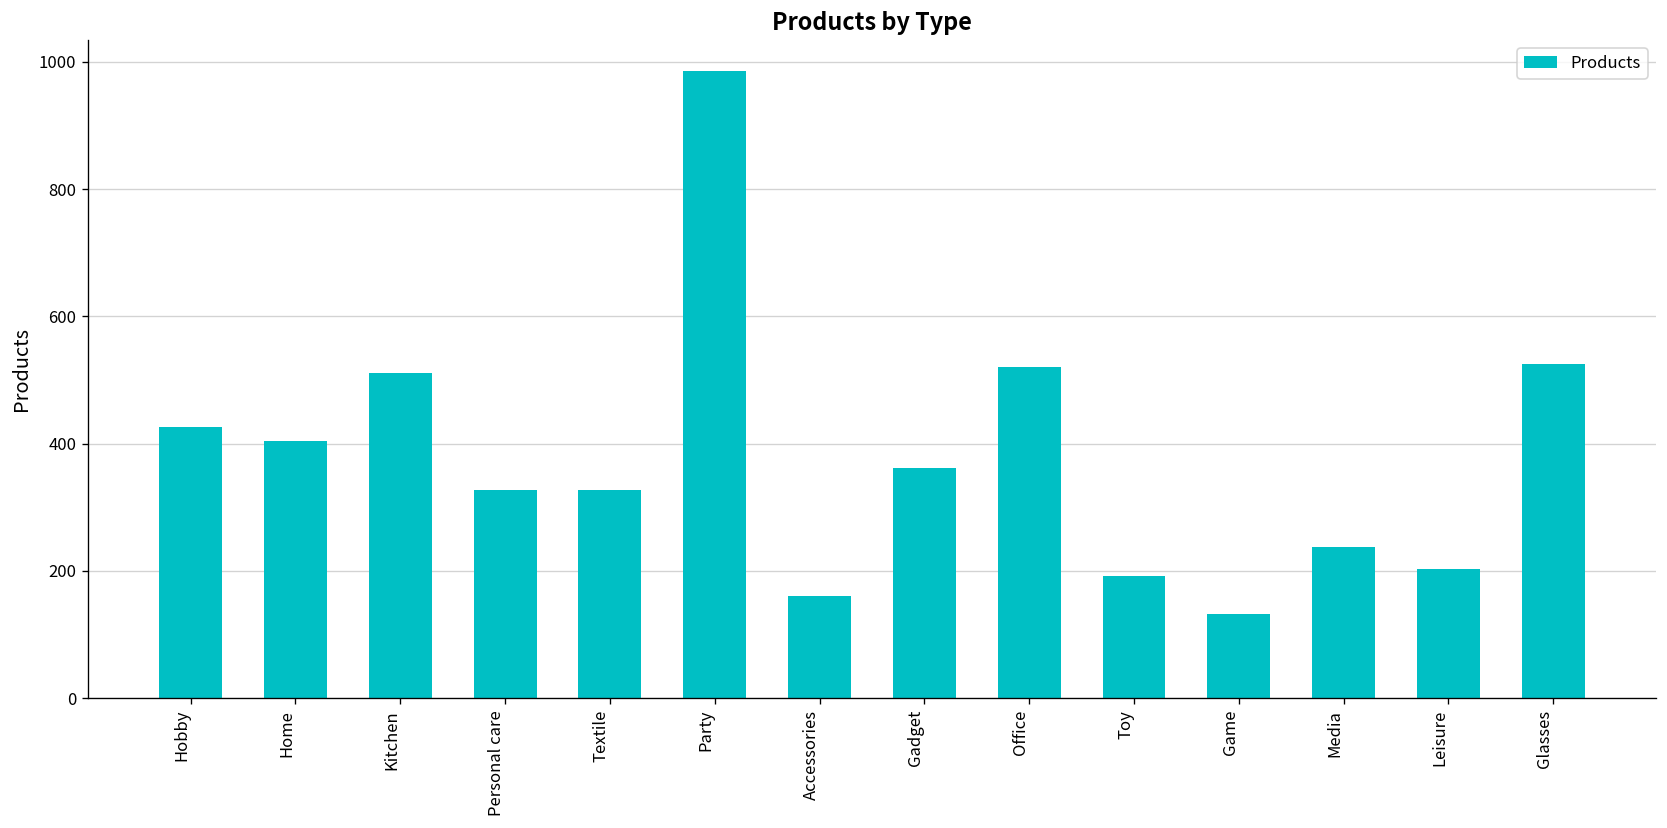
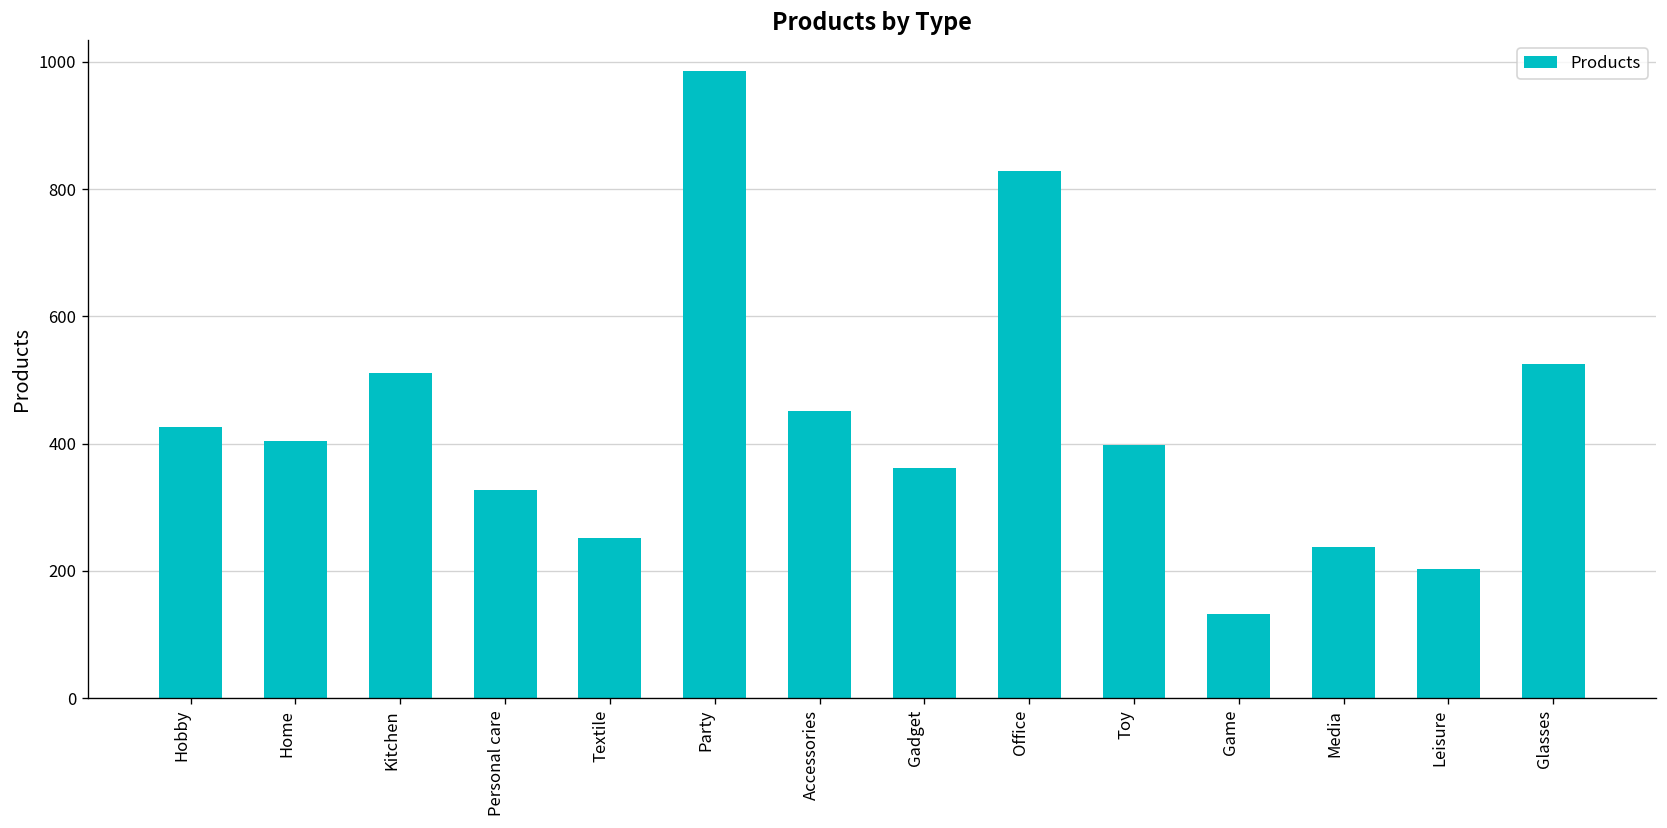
  {
    "Hobby": 430,
    "Home": 410,
    "Kitchen": 510,
    "Personal care": 330,
-   "Textile": 330,
+   "Textile": 250,
    "Party": 990,
-   "Accessories": 160,
+   "Accessories": 450,
    "Gadget": 360,
-   "Office": 520,
-   "Toy": 190,
+   "Office": 830,
+   "Toy": 400,
    "Game": 130,
    "Media": 240,
    "Leisure": 200,
    "Glasses": 530
  }
